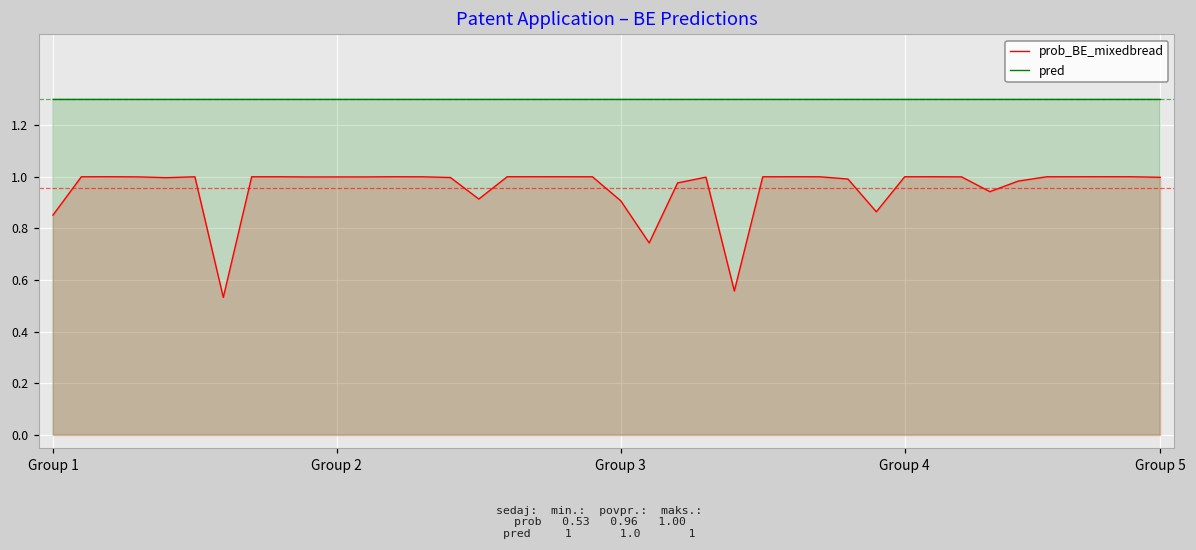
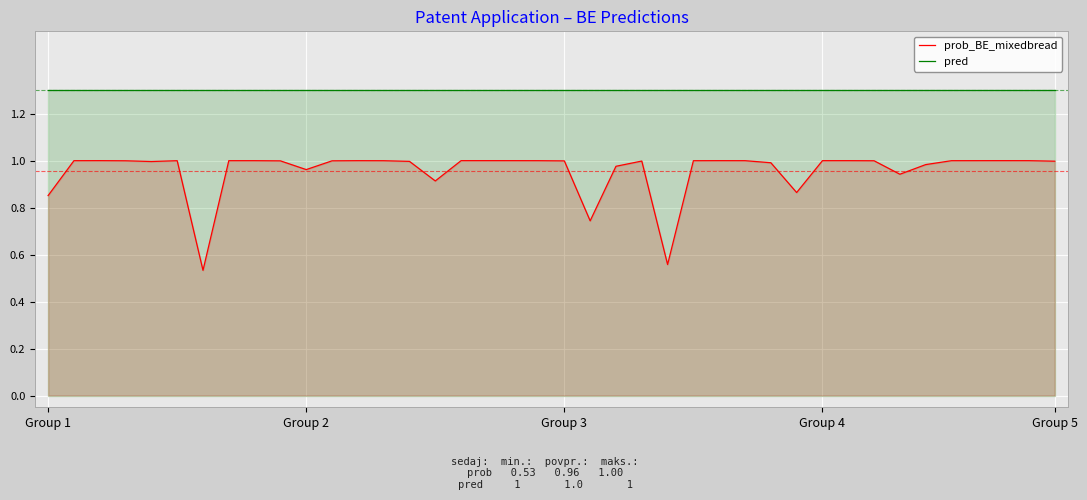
  {
    "prob_BE_mixedbread": {
      "Group 1": 0.85,
-     "Group 2": 1.00,
-     "Group 3": 0.91,
+     "Group 2": 0.96,
+     "Group 3": 1.00,
      "Group 4": 1.00,
      "Group 5": 1.00
    },
    "pred": {
      "Group 1": 1.30,
      "Group 2": 1.30,
      "Group 3": 1.30,
      "Group 4": 1.30,
      "Group 5": 1.30
    }
  }
